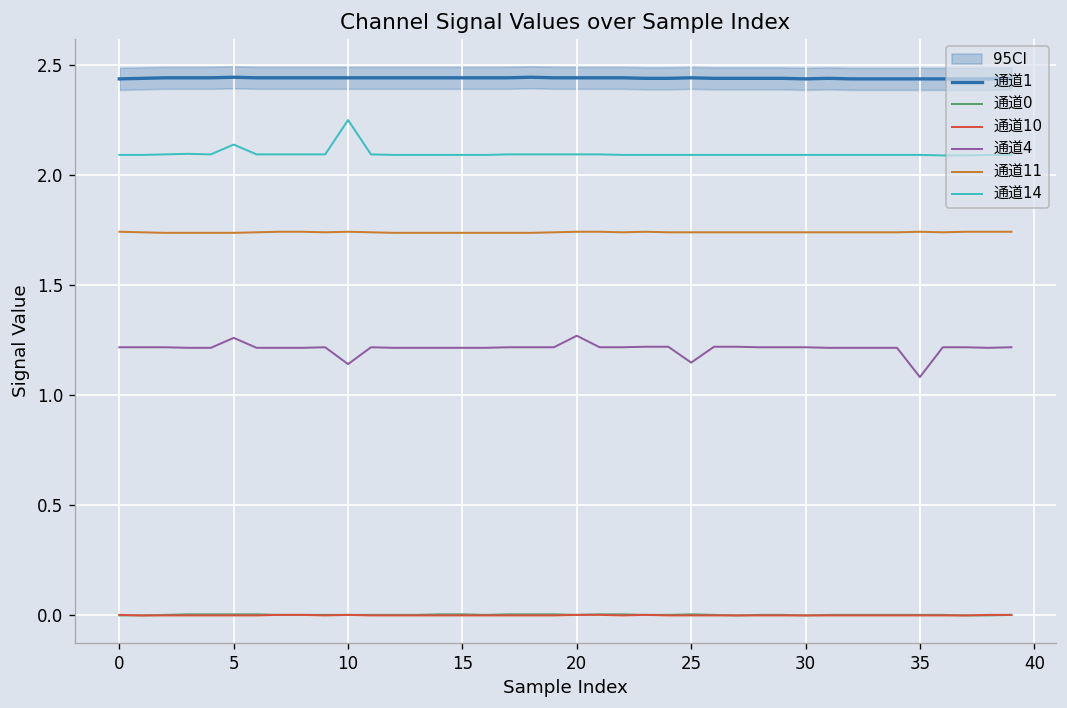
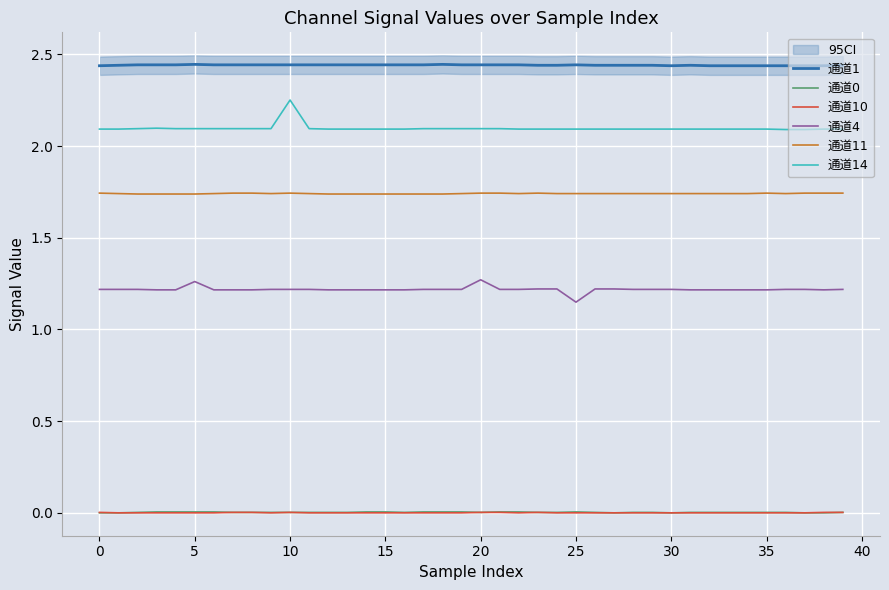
  {
    "通道4": {
      "0": 1.22,
      "5": 1.26,
-     "10": 1.14,
+     "10": 1.22,
      "15": 1.22,
      "20": 1.27,
      "25": 1.15,
      "30": 1.22,
-     "35": 1.08
+     "35": 1.22
    },
    "通道14": {
      "0": 2.09,
-     "5": 2.14,
+     "5": 2.10,
      "10": 2.25,
      "15": 2.09,
      "20": 2.10,
      "25": 2.09,
      "30": 2.09,
      "35": 2.09
    }
  }
